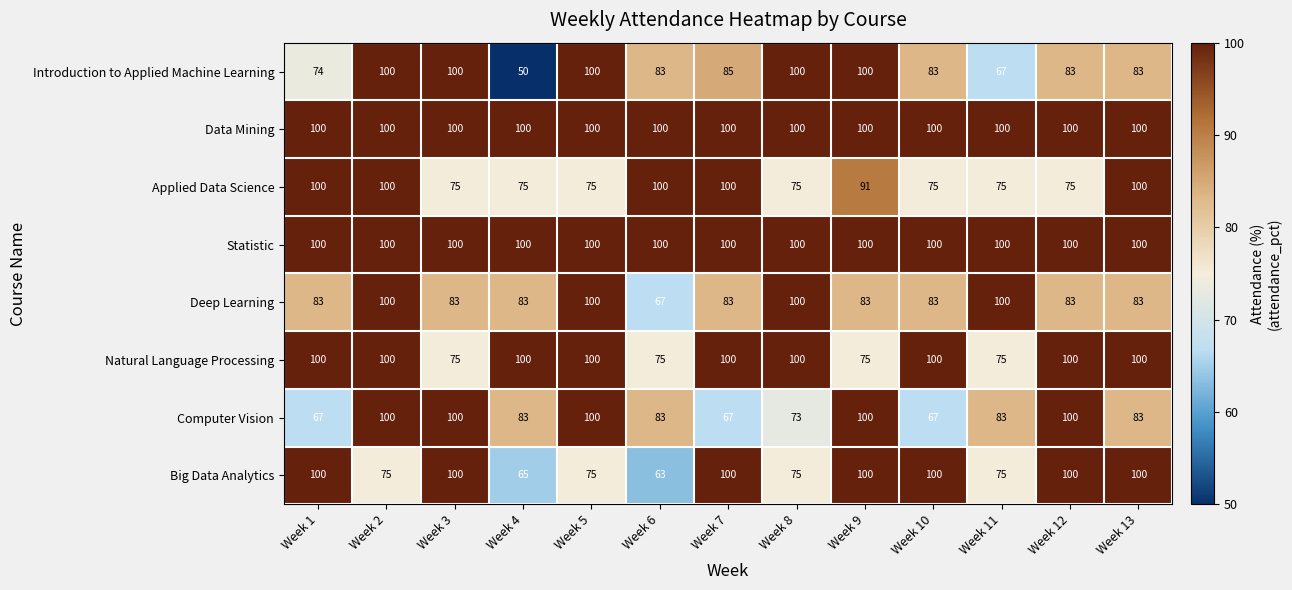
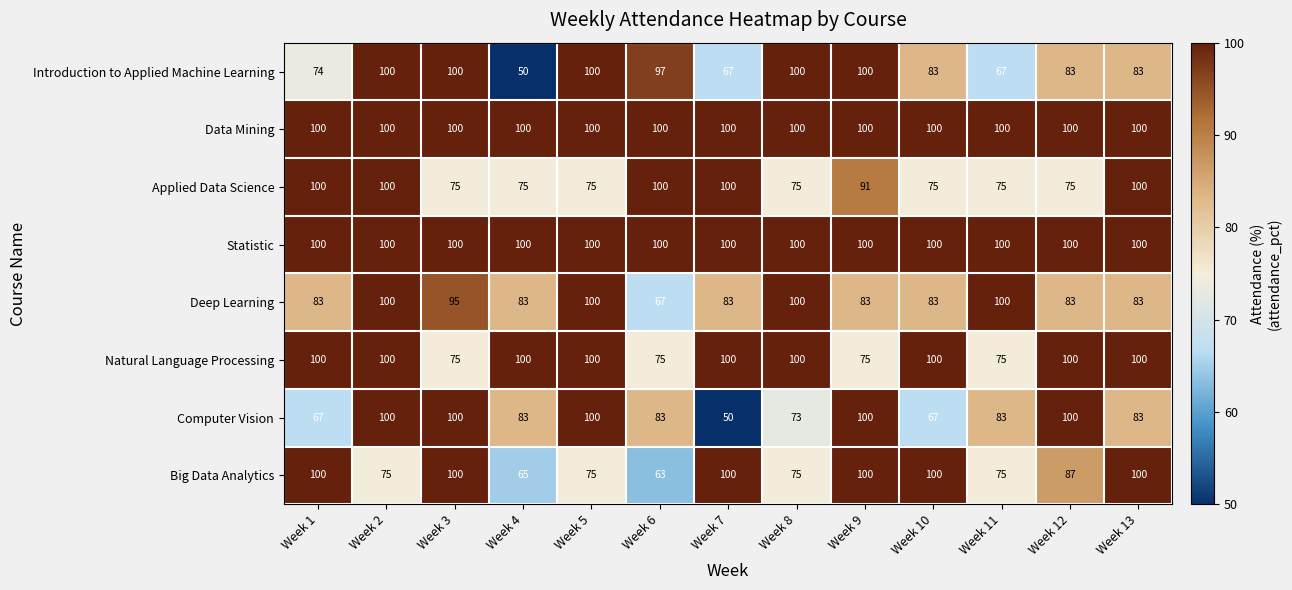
  {
    "Introduction to Applied Machine Learning": {
      "Week 1": 74,
      "Week 2": 100,
      "Week 3": 100,
      "Week 4": 50,
      "Week 5": 100,
-     "Week 6": 83,
-     "Week 7": 85,
+     "Week 6": 97,
+     "Week 7": 67,
      "Week 8": 100,
      "Week 9": 100,
      "Week 10": 83,
      "Week 11": 67,
      "Week 12": 83,
      "Week 13": 83
    },
    "Data Mining": {
      "Week 1": 100,
      "Week 2": 100,
      "Week 3": 100,
      "Week 4": 100,
      "Week 5": 100,
      "Week 6": 100,
      "Week 7": 100,
      "Week 8": 100,
      "Week 9": 100,
      "Week 10": 100,
      "Week 11": 100,
      "Week 12": 100,
      "Week 13": 100
    },
    "Applied Data Science": {
      "Week 1": 100,
      "Week 2": 100,
      "Week 3": 75,
      "Week 4": 75,
      "Week 5": 75,
      "Week 6": 100,
      "Week 7": 100,
      "Week 8": 75,
      "Week 9": 91,
      "Week 10": 75,
      "Week 11": 75,
      "Week 12": 75,
      "Week 13": 100
    },
    "Statistic": {
      "Week 1": 100,
      "Week 2": 100,
      "Week 3": 100,
      "Week 4": 100,
      "Week 5": 100,
      "Week 6": 100,
      "Week 7": 100,
      "Week 8": 100,
      "Week 9": 100,
      "Week 10": 100,
      "Week 11": 100,
      "Week 12": 100,
      "Week 13": 100
    },
    "Deep Learning": {
      "Week 1": 83,
      "Week 2": 100,
-     "Week 3": 83,
+     "Week 3": 95,
      "Week 4": 83,
      "Week 5": 100,
      "Week 6": 67,
      "Week 7": 83,
      "Week 8": 100,
      "Week 9": 83,
      "Week 10": 83,
      "Week 11": 100,
      "Week 12": 83,
      "Week 13": 83
    },
    "Natural Language Processing": {
      "Week 1": 100,
      "Week 2": 100,
      "Week 3": 75,
      "Week 4": 100,
      "Week 5": 100,
      "Week 6": 75,
      "Week 7": 100,
      "Week 8": 100,
      "Week 9": 75,
      "Week 10": 100,
      "Week 11": 75,
      "Week 12": 100,
      "Week 13": 100
    },
    "Computer Vision": {
      "Week 1": 67,
      "Week 2": 100,
      "Week 3": 100,
      "Week 4": 83,
      "Week 5": 100,
      "Week 6": 83,
-     "Week 7": 67,
+     "Week 7": 50,
      "Week 8": 73,
      "Week 9": 100,
      "Week 10": 67,
      "Week 11": 83,
      "Week 12": 100,
      "Week 13": 83
    },
    "Big Data Analytics": {
      "Week 1": 100,
      "Week 2": 75,
      "Week 3": 100,
      "Week 4": 65,
      "Week 5": 75,
      "Week 6": 63,
      "Week 7": 100,
      "Week 8": 75,
      "Week 9": 100,
      "Week 10": 100,
      "Week 11": 75,
-     "Week 12": 100,
+     "Week 12": 87,
      "Week 13": 100
    }
  }
